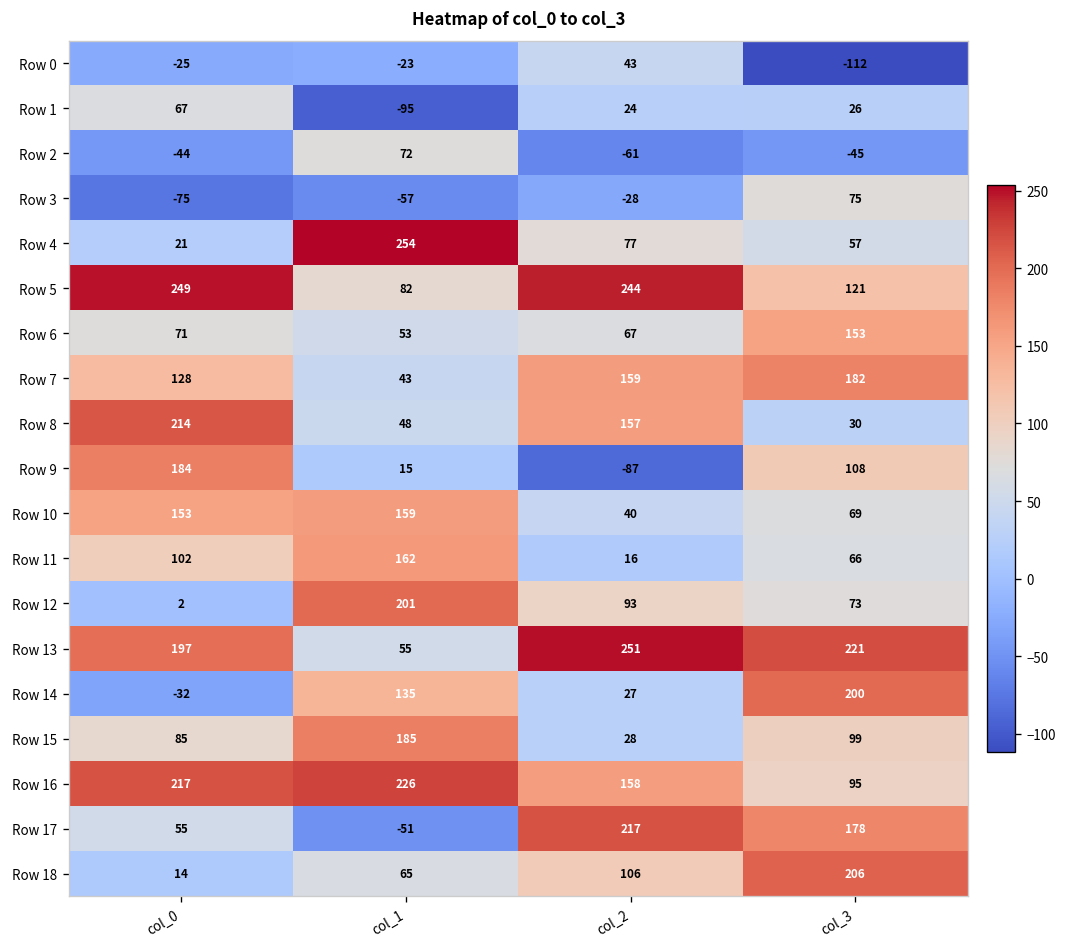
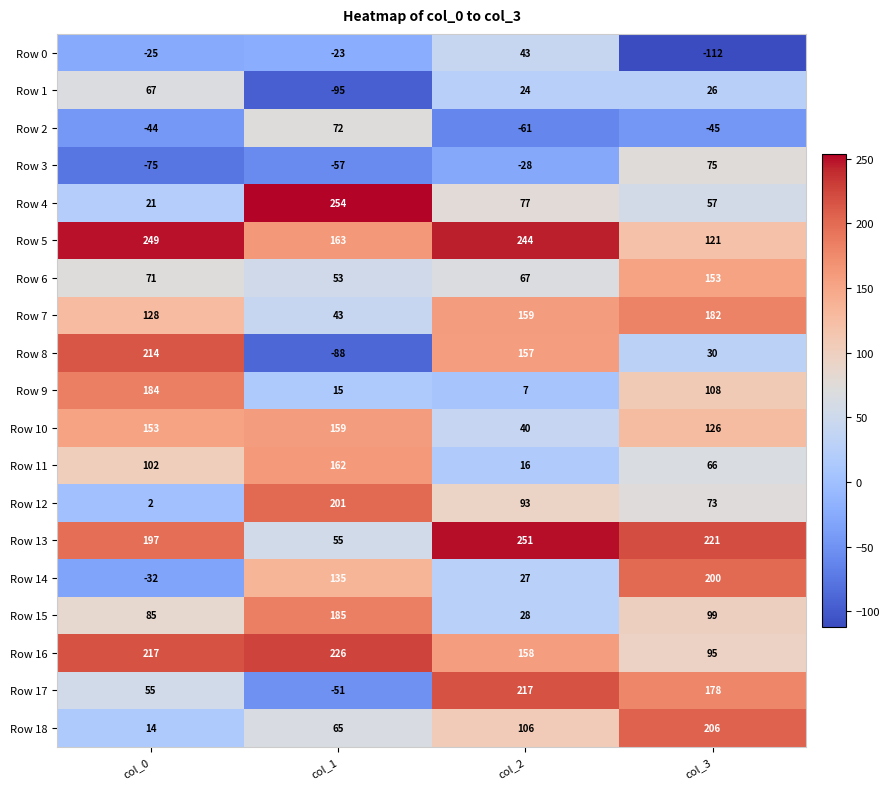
  {
    "Row 0": {
      "col_0": -25,
      "col_1": -23,
      "col_2": 43,
      "col_3": -112
    },
    "Row 1": {
      "col_0": 67,
      "col_1": -95,
      "col_2": 24,
      "col_3": 26
    },
    "Row 2": {
      "col_0": -44,
      "col_1": 72,
      "col_2": -61,
      "col_3": -45
    },
    "Row 3": {
      "col_0": -75,
      "col_1": -57,
      "col_2": -28,
      "col_3": 75
    },
    "Row 4": {
      "col_0": 21,
      "col_1": 254,
      "col_2": 77,
      "col_3": 57
    },
    "Row 5": {
      "col_0": 249,
-     "col_1": 82,
+     "col_1": 163,
      "col_2": 244,
      "col_3": 121
    },
    "Row 6": {
      "col_0": 71,
      "col_1": 53,
      "col_2": 67,
      "col_3": 153
    },
    "Row 7": {
      "col_0": 128,
      "col_1": 43,
      "col_2": 159,
      "col_3": 182
    },
    "Row 8": {
      "col_0": 214,
-     "col_1": 48,
+     "col_1": -88,
      "col_2": 157,
      "col_3": 30
    },
    "Row 9": {
      "col_0": 184,
      "col_1": 15,
-     "col_2": -87,
+     "col_2": 7,
      "col_3": 108
    },
    "Row 10": {
      "col_0": 153,
      "col_1": 159,
      "col_2": 40,
-     "col_3": 69
+     "col_3": 126
    },
    "Row 11": {
      "col_0": 102,
      "col_1": 162,
      "col_2": 16,
      "col_3": 66
    },
    "Row 12": {
      "col_0": 2,
      "col_1": 201,
      "col_2": 93,
      "col_3": 73
    },
    "Row 13": {
      "col_0": 197,
      "col_1": 55,
      "col_2": 251,
      "col_3": 221
    },
    "Row 14": {
      "col_0": -32,
      "col_1": 135,
      "col_2": 27,
      "col_3": 200
    },
    "Row 15": {
      "col_0": 85,
      "col_1": 185,
      "col_2": 28,
      "col_3": 99
    },
    "Row 16": {
      "col_0": 217,
      "col_1": 226,
      "col_2": 158,
      "col_3": 95
    },
    "Row 17": {
      "col_0": 55,
      "col_1": -51,
      "col_2": 217,
      "col_3": 178
    },
    "Row 18": {
      "col_0": 14,
      "col_1": 65,
      "col_2": 106,
      "col_3": 206
    }
  }
